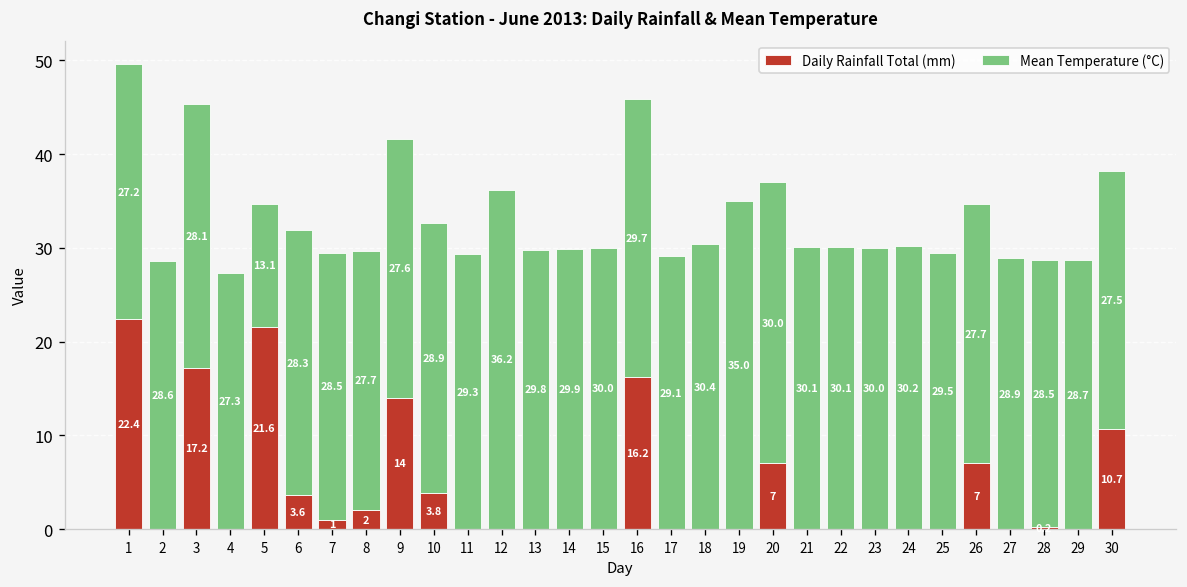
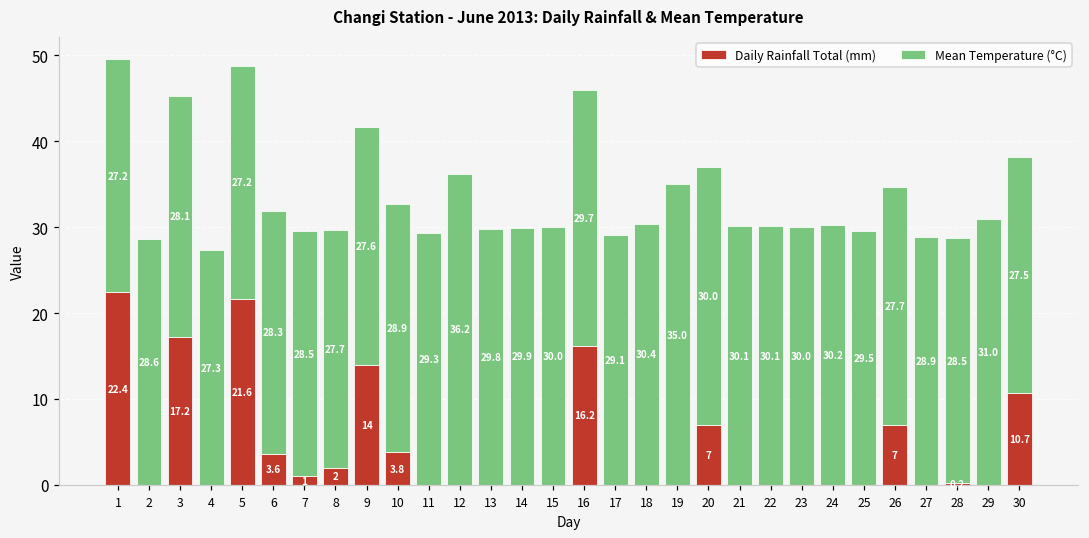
  {
    "Daily Rainfall Total (mm)": {
      "1": 22.4,
      "3": 17.2,
      "5": 21.6,
      "6": 3.6,
      "7": 1,
      "8": 2,
      "9": 14,
      "10": 3.8,
      "16": 16.2,
      "20": 7,
      "26": 7,
      "28": 0.2,
      "30": 10.7
    },
    "Mean Temperature (°C)": {
      "1": 27.2,
      "2": 28.6,
      "3": 28.1,
      "4": 27.3,
-     "5": 13.1,
+     "5": 27.2,
      "6": 28.3,
      "7": 28.5,
      "8": 27.7,
      "9": 27.6,
      "10": 28.9,
      "11": 29.3,
      "12": 36.2,
      "13": 29.8,
      "14": 29.9,
      "15": 30.0,
      "16": 29.7,
      "17": 29.1,
      "18": 30.4,
      "19": 35.0,
      "20": 30.0,
      "21": 30.1,
      "22": 30.1,
      "23": 30.0,
      "24": 30.2,
      "25": 29.5,
      "26": 27.7,
      "27": 28.9,
      "28": 28.5,
-     "29": 28.7,
+     "29": 31.0,
      "30": 27.5
    }
  }
